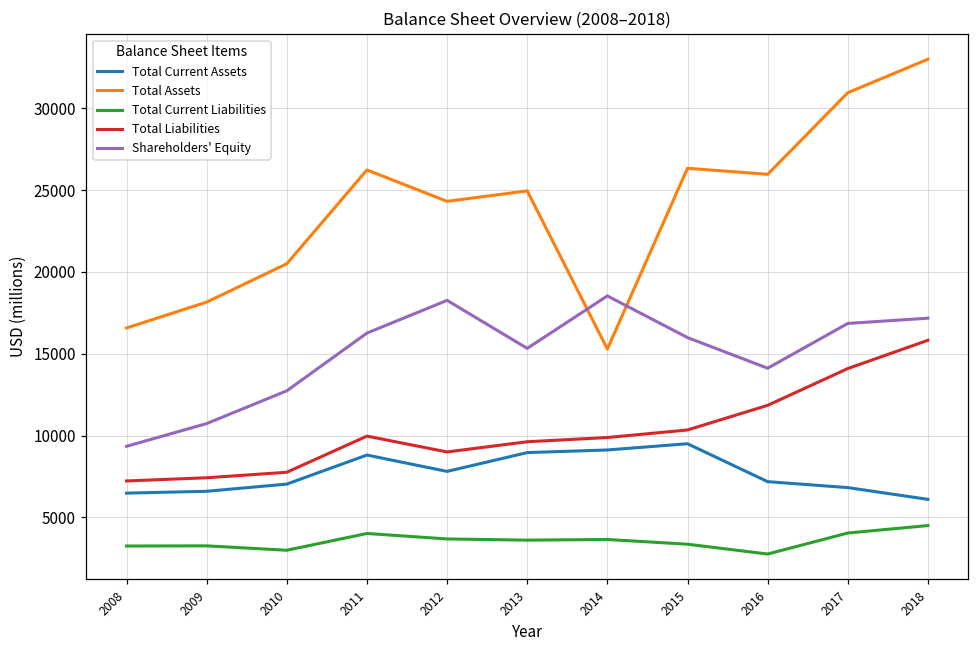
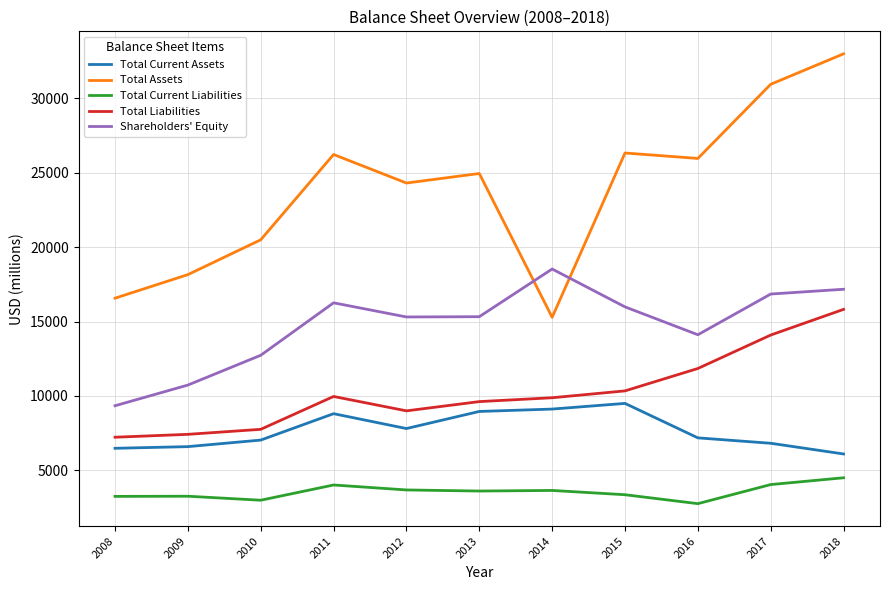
  {
    "Total Current Assets": {
      "2008": 6500,
      "2009": 6600,
      "2010": 7000,
      "2011": 8800,
      "2012": 7800,
      "2013": 9000,
      "2014": 9100,
      "2015": 9500,
      "2016": 7200,
      "2017": 6800,
      "2018": 6100
    },
    "Total Assets": {
      "2008": 16600,
      "2009": 18200,
      "2010": 20500,
      "2011": 26200,
      "2012": 24300,
      "2013": 24900,
      "2014": 15300,
      "2015": 26300,
      "2016": 26000,
      "2017": 30900,
      "2018": 33000
    },
    "Total Current Liabilities": {
      "2008": 3300,
      "2009": 3300,
      "2010": 3000,
      "2011": 4000,
      "2012": 3700,
      "2013": 3600,
      "2014": 3700,
      "2015": 3400,
      "2016": 2800,
      "2017": 4000,
      "2018": 4500
    },
    "Total Liabilities": {
      "2008": 7200,
      "2009": 7400,
      "2010": 7800,
      "2011": 10000,
      "2012": 9000,
      "2013": 9600,
      "2014": 9900,
      "2015": 10300,
      "2016": 11800,
      "2017": 14100,
      "2018": 15800
    },
    "Shareholders' Equity": {
      "2008": 9300,
      "2009": 10700,
      "2010": 12700,
      "2011": 16300,
-     "2012": 18300,
+     "2012": 15300,
      "2013": 15300,
      "2014": 18500,
      "2015": 16000,
      "2016": 14100,
      "2017": 16900,
      "2018": 17200
    }
  }
